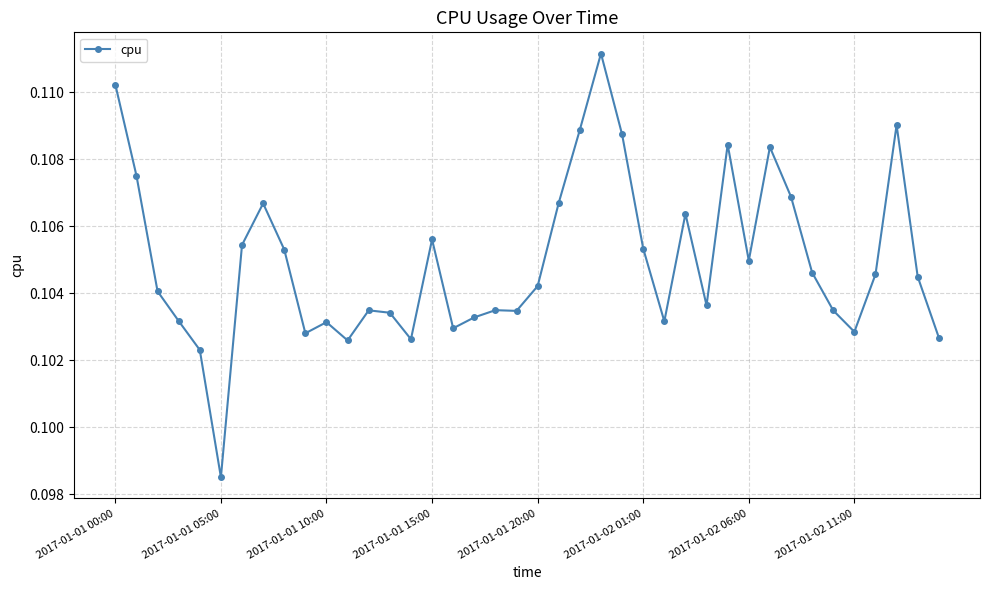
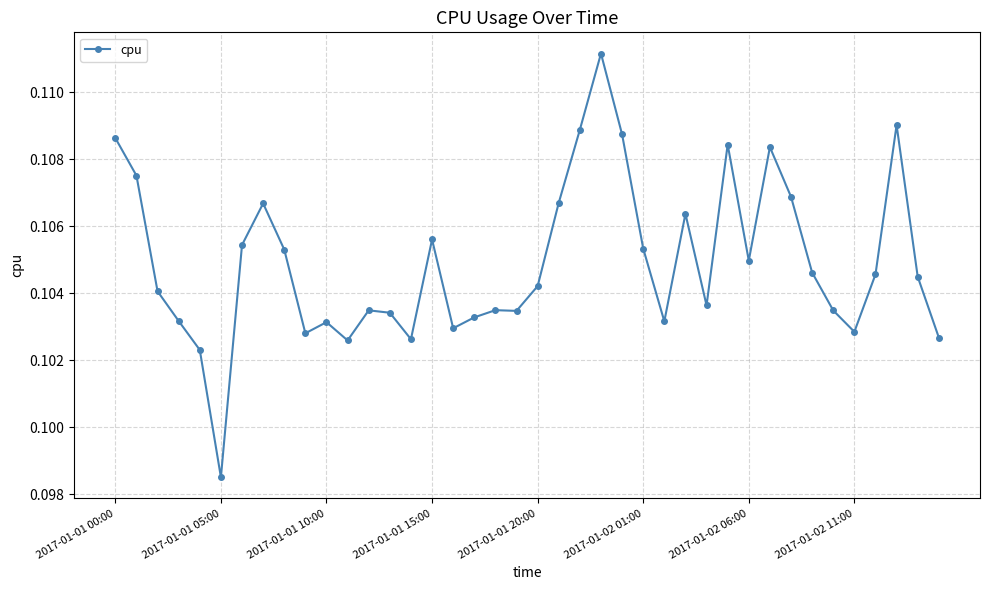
  {
-   "2017-01-01 00:00": 0.1102,
+   "2017-01-01 00:00": 0.1086,
    "2017-01-01 05:00": 0.0985,
    "2017-01-01 10:00": 0.1031,
    "2017-01-01 15:00": 0.1056,
    "2017-01-01 20:00": 0.1042,
    "2017-01-02 01:00": 0.1053,
    "2017-01-02 06:00": 0.1050,
    "2017-01-02 11:00": 0.1028
  }
